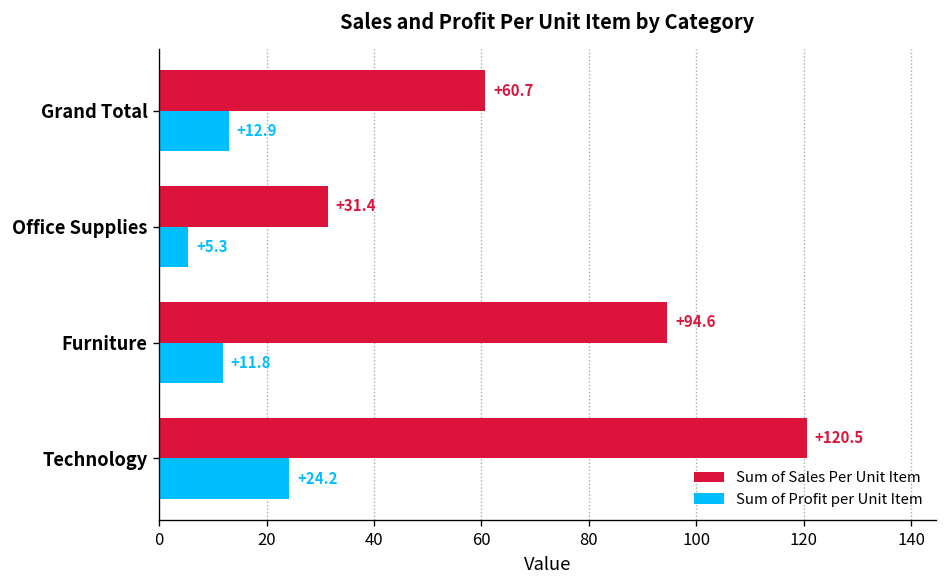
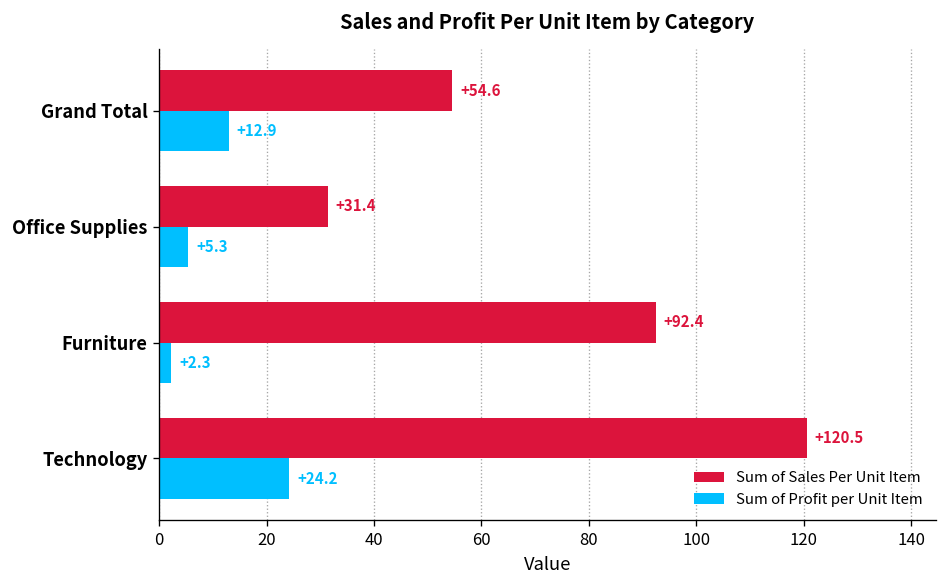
  {
    "Sum of Sales Per Unit Item": {
-     "Grand Total": "+60.7",
+     "Grand Total": "+54.6",
      "Office Supplies": "+31.4",
-     "Furniture": "+94.6",
+     "Furniture": "+92.4",
      "Technology": "+120.5"
    },
    "Sum of Profit per Unit Item": {
      "Grand Total": "+12.9",
      "Office Supplies": "+5.3",
-     "Furniture": "+11.8",
+     "Furniture": "+2.3",
      "Technology": "+24.2"
    }
  }
